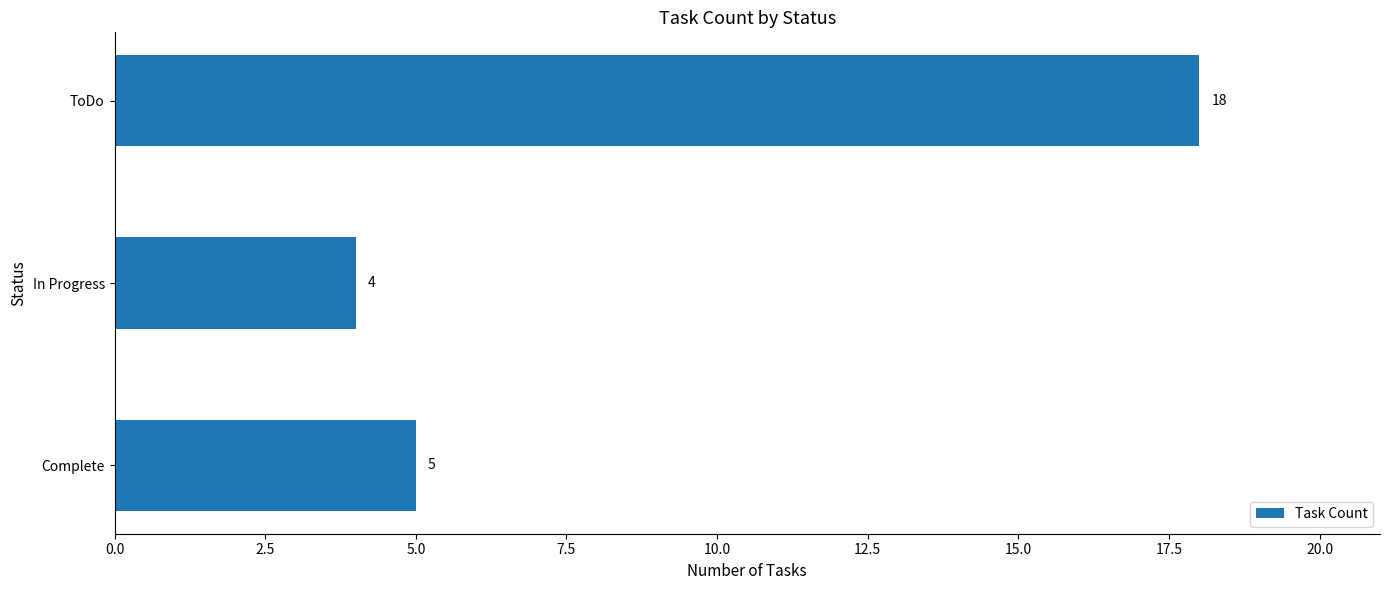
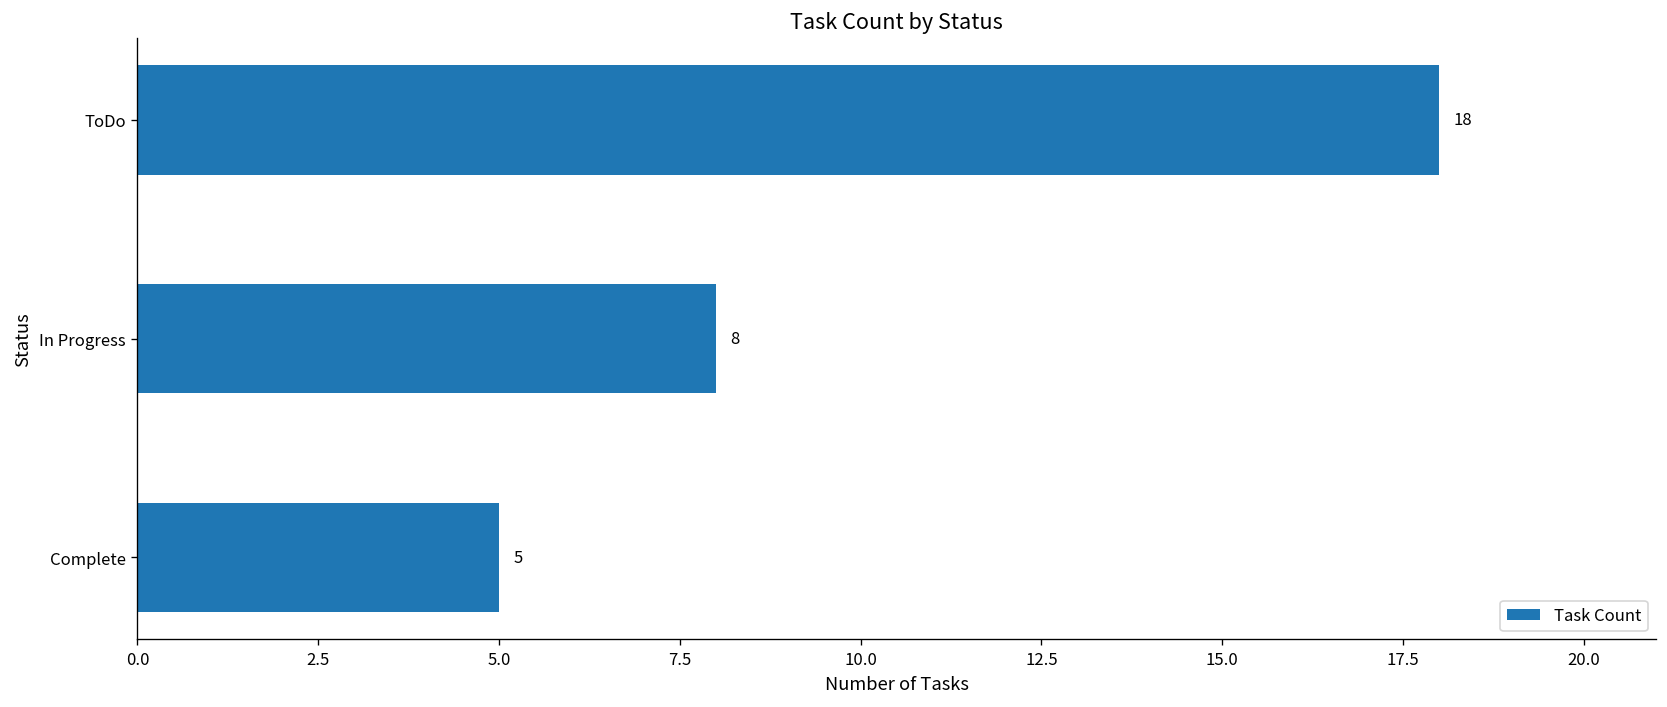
  {
    "ToDo": 18,
-   "In Progress": 4,
+   "In Progress": 8,
    "Complete": 5
  }
